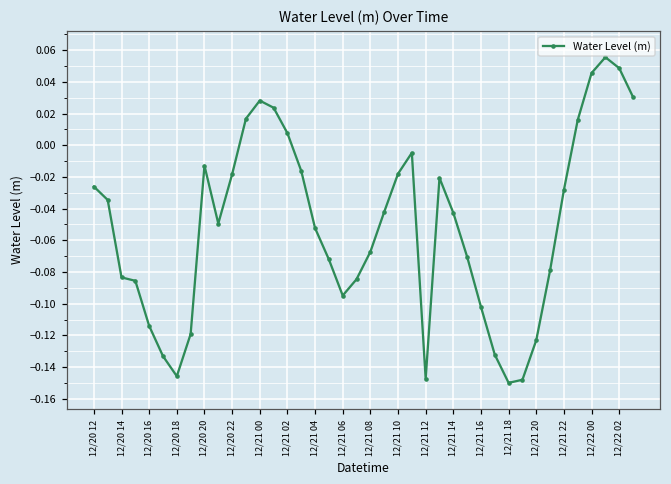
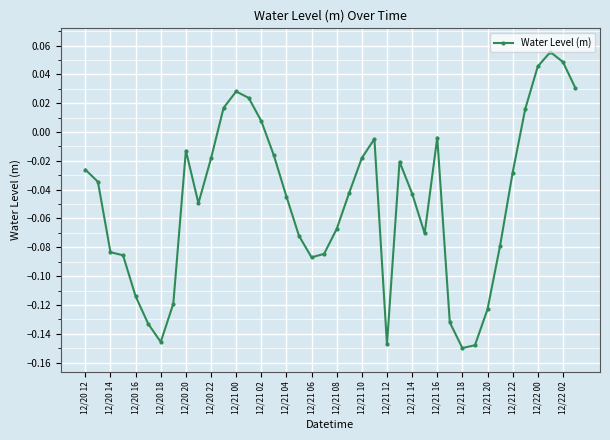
  {
    "12/20 12": -0.026,
    "12/20 14": -0.083,
    "12/20 16": -0.114,
    "12/20 18": -0.146,
    "12/20 20": -0.013,
    "12/20 22": -0.018,
    "12/21 00": 0.028,
    "12/21 02": 0.008,
-   "12/21 04": -0.052,
-   "12/21 06": -0.095,
+   "12/21 04": -0.045,
+   "12/21 06": -0.087,
    "12/21 08": -0.067,
    "12/21 10": -0.018,
    "12/21 12": -0.147,
    "12/21 14": -0.043,
-   "12/21 16": -0.102,
+   "12/21 16": -0.004,
    "12/21 18": -0.150,
    "12/21 20": -0.123,
    "12/21 22": -0.028,
    "12/22 00": 0.046,
    "12/22 02": 0.049
  }
